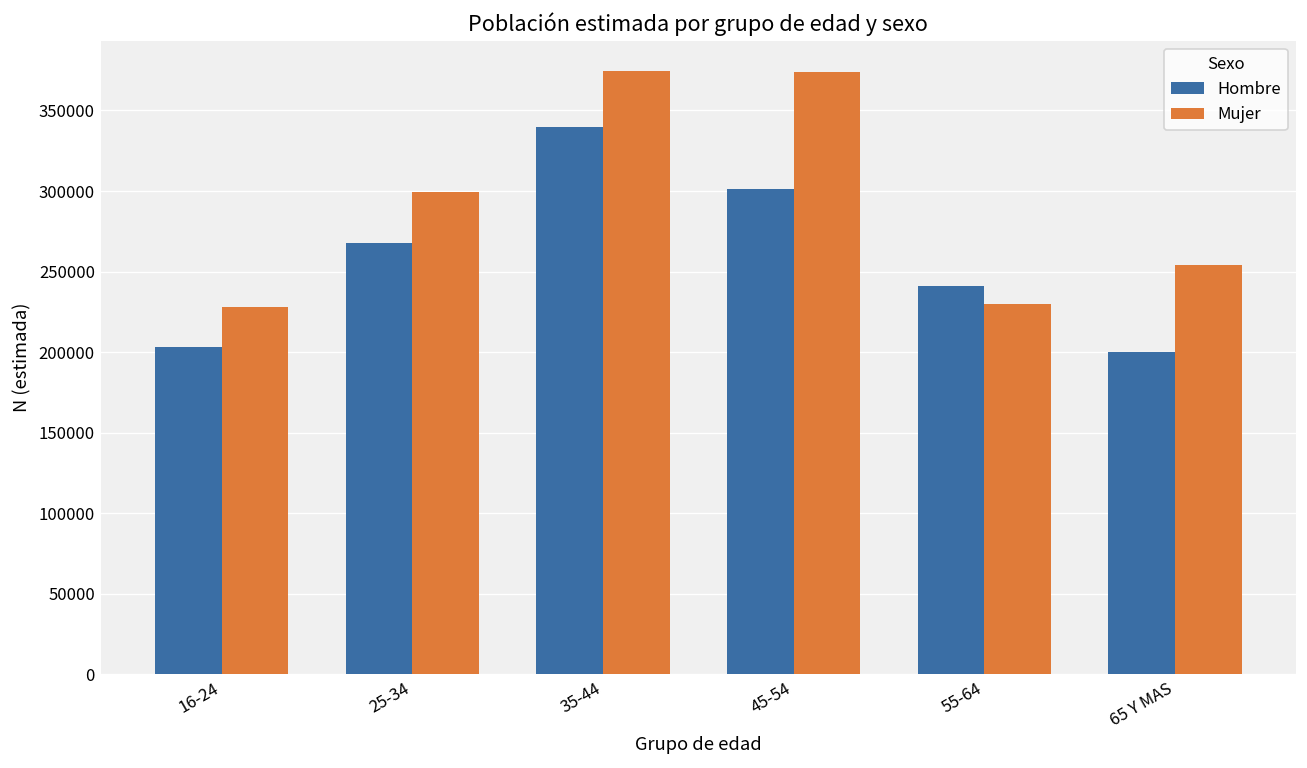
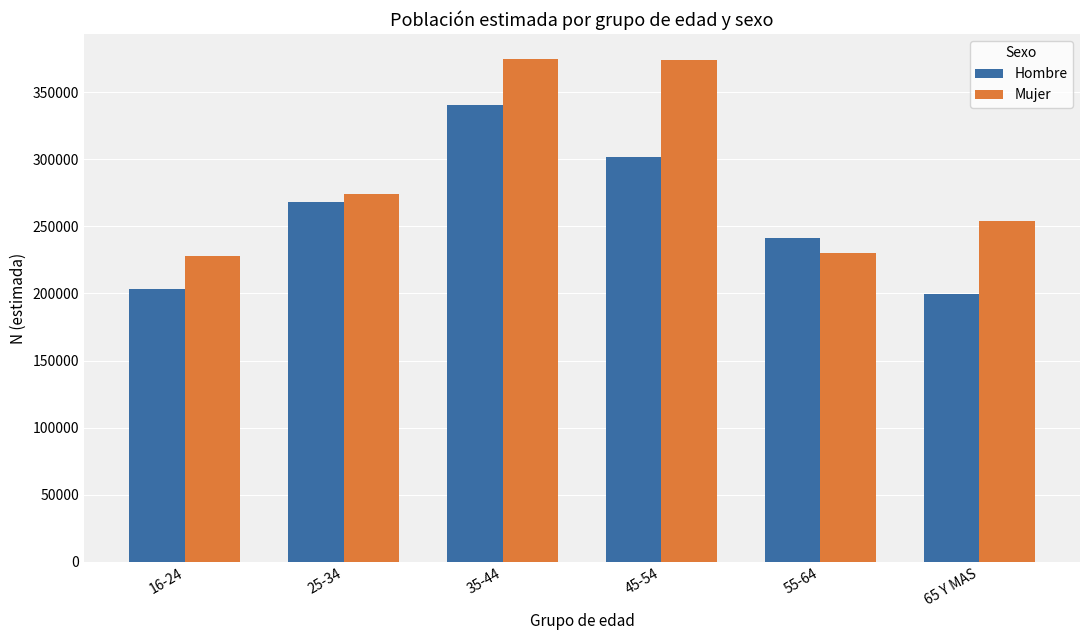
  {
    "Hombre": {
      "16-24": 203000,
      "25-34": 268000,
      "35-44": 340000,
      "45-54": 301000,
      "55-64": 241000,
      "65 Y MAS": 200000
    },
    "Mujer": {
      "16-24": 228000,
-     "25-34": 300000,
+     "25-34": 274000,
      "35-44": 375000,
      "45-54": 374000,
      "55-64": 230000,
      "65 Y MAS": 254000
    }
  }
